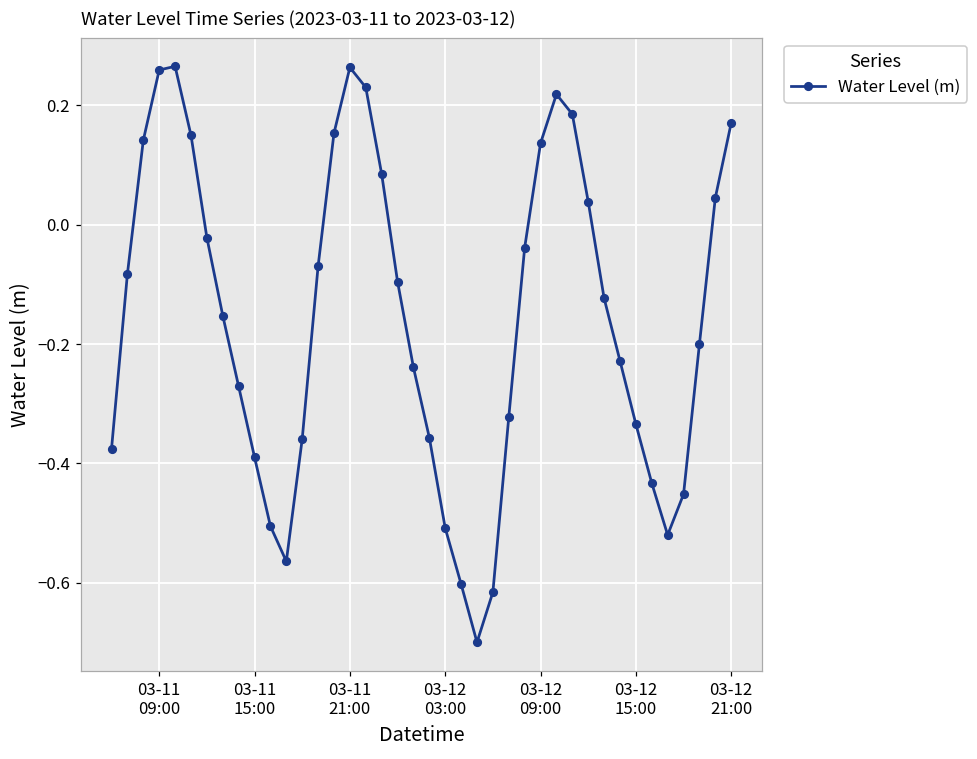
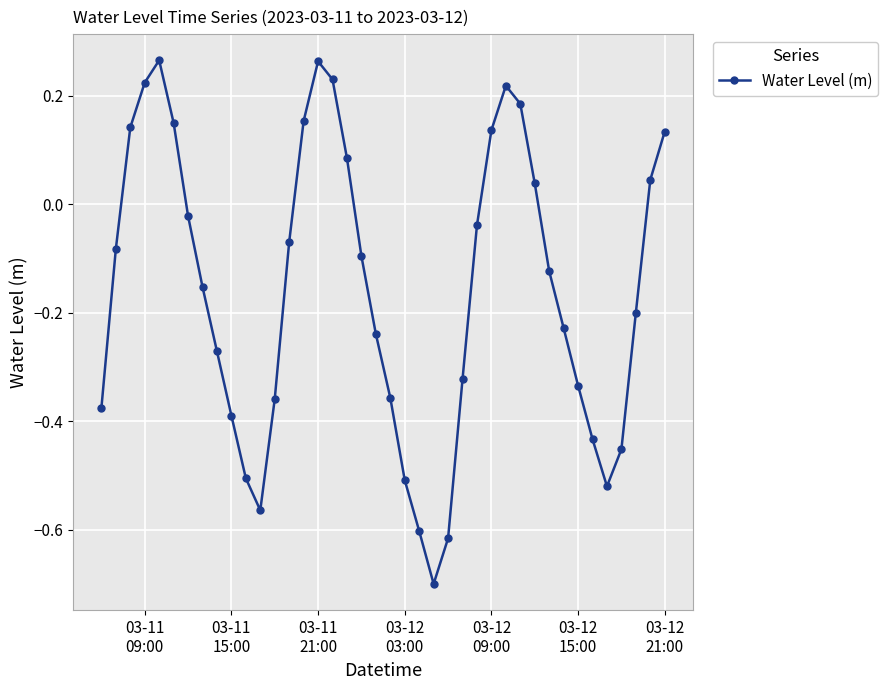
  {
-   "03-11 09:00": 0.26,
+   "03-11 09:00": 0.22,
    "03-11 15:00": -0.39,
    "03-11 21:00": 0.26,
    "03-12 03:00": -0.51,
    "03-12 09:00": 0.14,
    "03-12 15:00": -0.33,
-   "03-12 21:00": 0.17
+   "03-12 21:00": 0.13
  }
